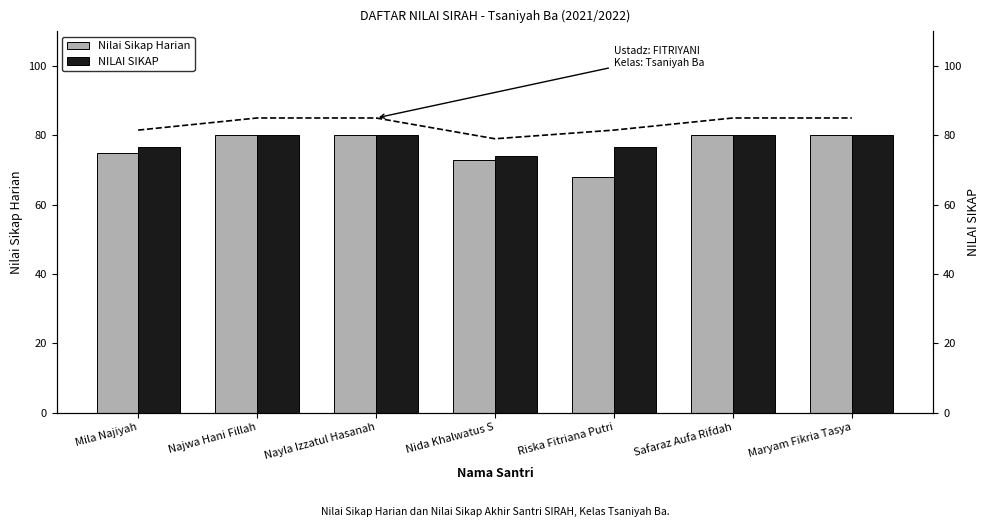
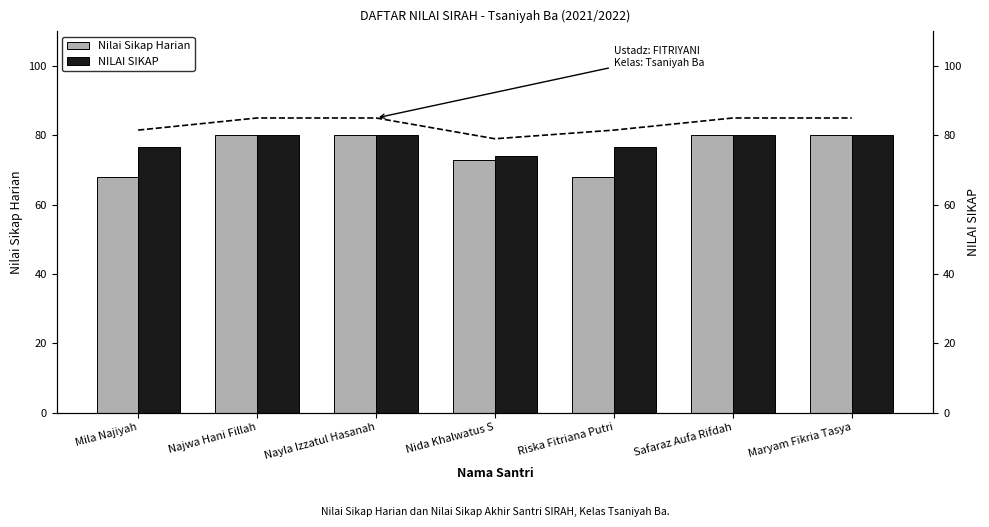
  {
    "Nilai Sikap Harian": {
-     "Mila Najiyah": 75,
+     "Mila Najiyah": 68,
      "Najwa Hani Fillah": 80,
      "Nayla Izzatul Hasanah": 80,
      "Nida Khalwatus S": 73,
      "Riska Fitriana Putri": 68,
      "Safaraz Aufa Rifdah": 80,
      "Maryam Fikria Tasya": 80
    }
  }
